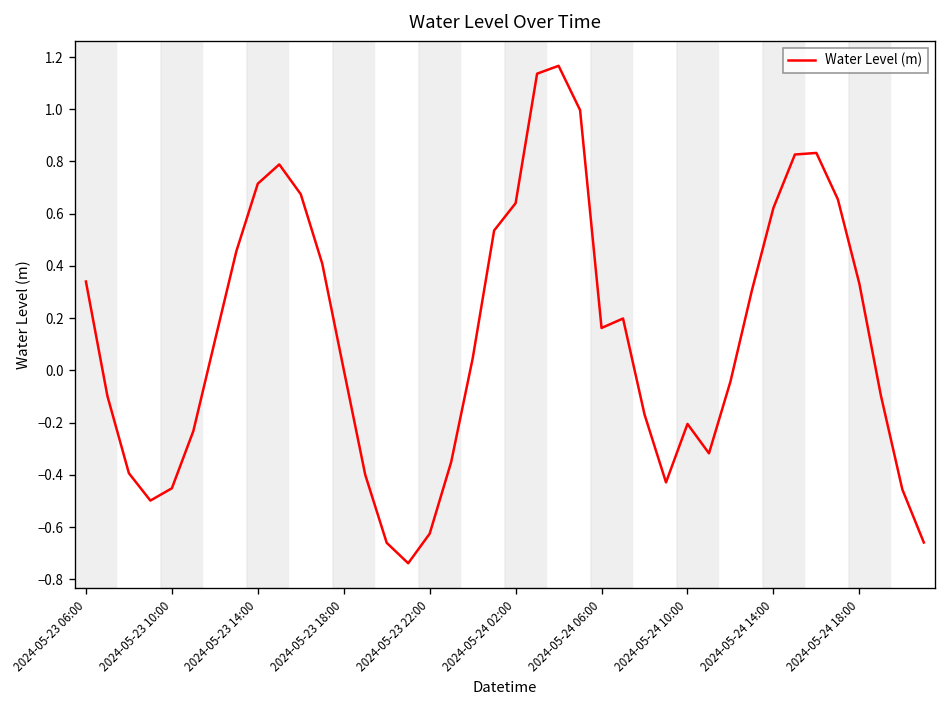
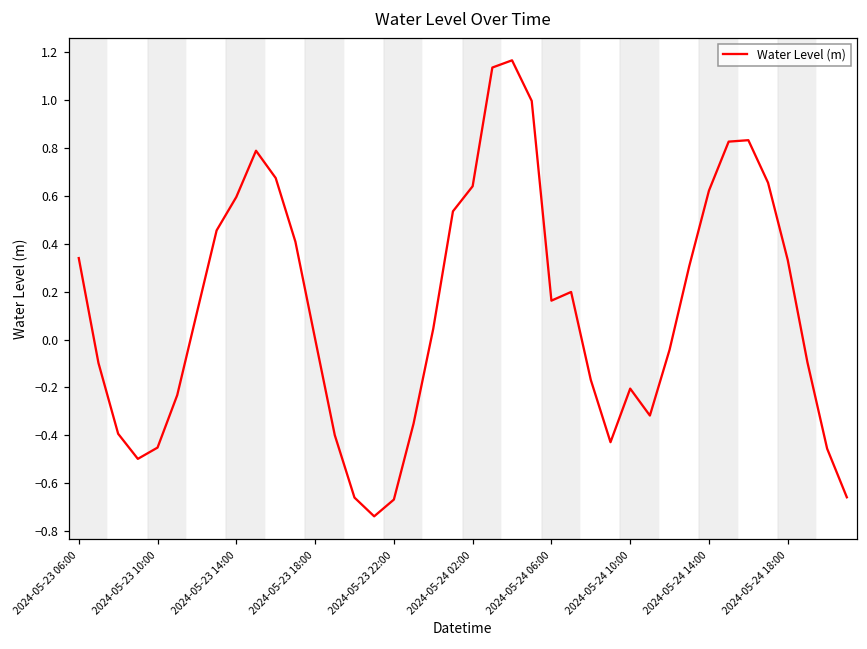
  {
    "2024-05-23 06:00": 0.34,
    "2024-05-23 10:00": -0.45,
-   "2024-05-23 14:00": 0.72,
+   "2024-05-23 14:00": 0.60,
    "2024-05-23 18:00": 0.00,
-   "2024-05-23 22:00": -0.63,
+   "2024-05-23 22:00": -0.67,
    "2024-05-24 02:00": 0.64,
    "2024-05-24 06:00": 0.16,
    "2024-05-24 10:00": -0.20,
    "2024-05-24 14:00": 0.62,
    "2024-05-24 18:00": 0.33
  }
